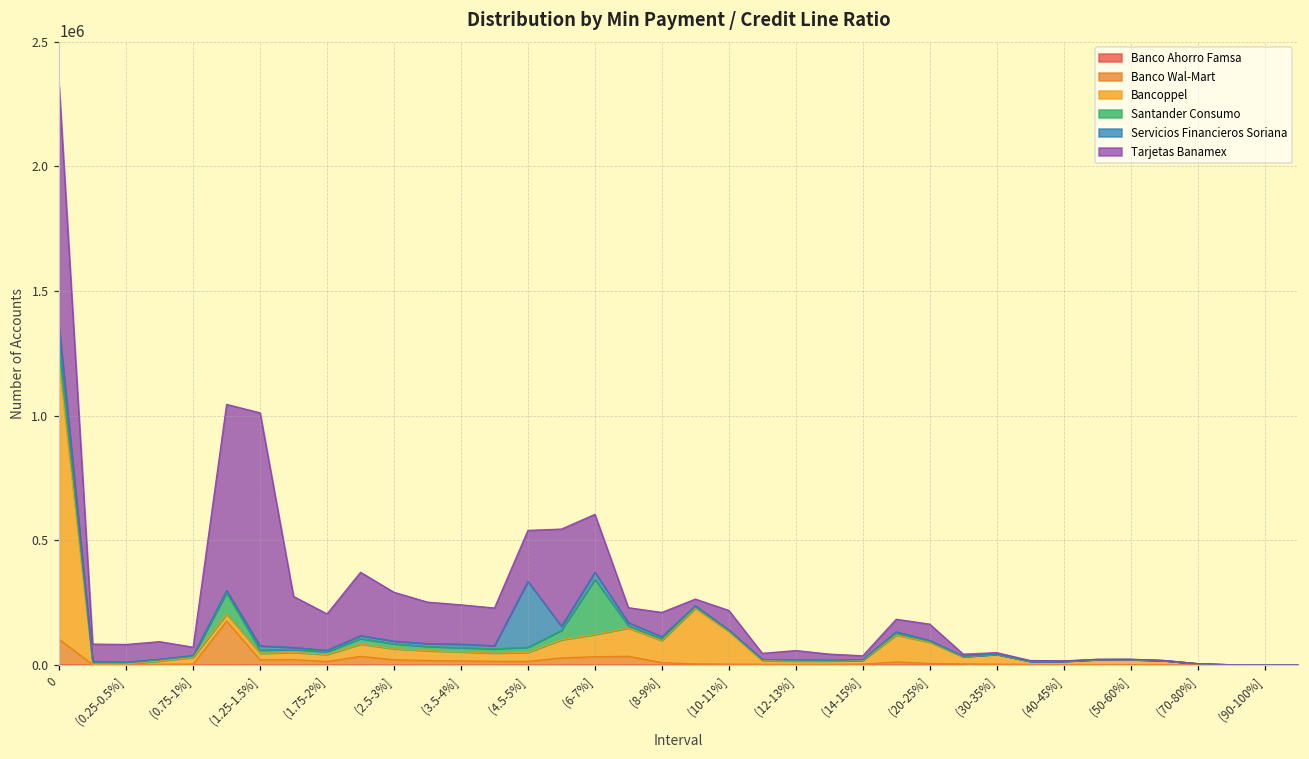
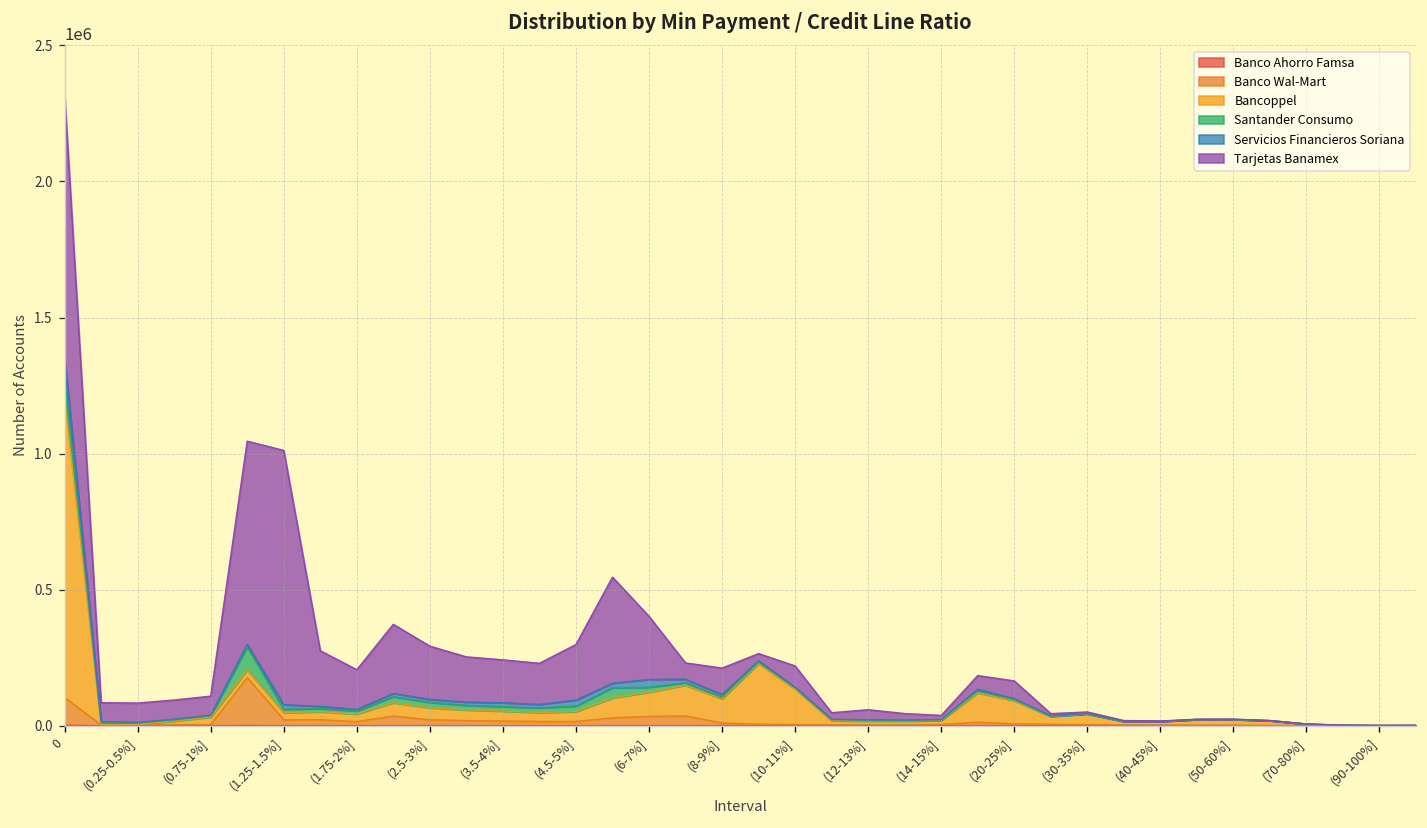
  {
    "Santander Consumo": {
      "0": 80000,
      "(1.25-1.5%]": 10000,
      "(3.5-4%]": 20000,
      "(4.5-5%]": 20000,
-     "(6-7%]": 220000
+     "(6-7%]": 20000
    },
    "Servicios Financieros Soriana": {
      "0": 70000,
      "(1.25-1.5%]": 20000,
      "(3.5-4%]": 10000,
-     "(4.5-5%]": 260000,
+     "(4.5-5%]": 20000,
      "(6-7%]": 30000
    },
    "Tarjetas Banamex": {
      "0": 970000,
      "(0.25-0.5%]": 70000,
-     "(0.75-1%]": 30000,
+     "(0.75-1%]": 70000,
      "(1.25-1.5%]": 930000,
      "(1.75-2%]": 150000,
      "(2.5-3%]": 200000,
      "(3.5-4%]": 160000,
      "(4.5-5%]": 200000,
      "(6-7%]": 230000,
      "(8-9%]": 100000,
      "(10-11%]": 80000,
      "(12-13%]": 40000,
      "(14-15%]": 20000,
      "(20-25%]": 70000
    }
  }
